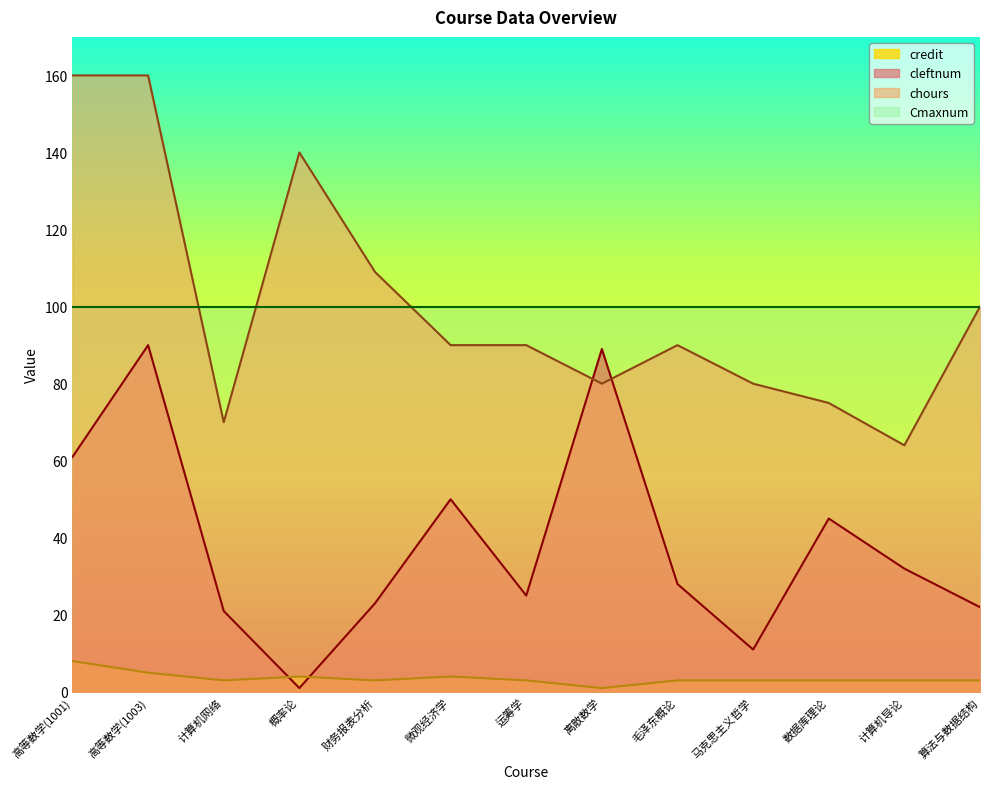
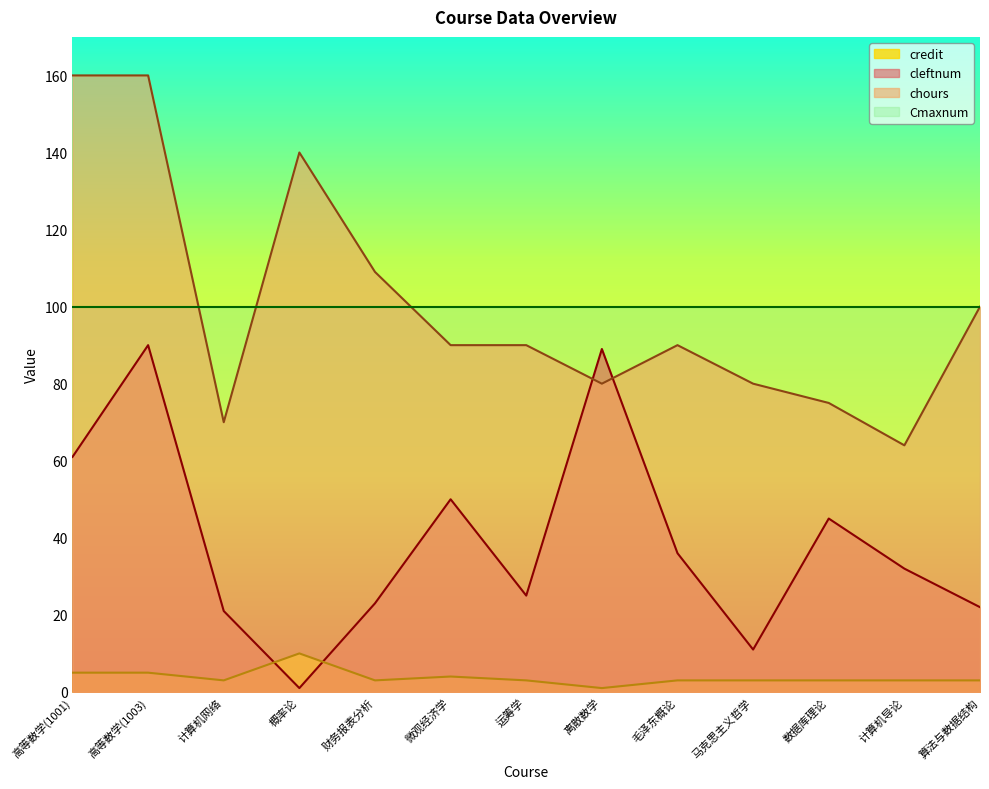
  {
    "credit": {
-     "高等数学(1001)": 8,
+     "高等数学(1001)": 5,
      "高等数学(1003)": 5,
      "计算机网络": 3,
-     "概率论": 4,
+     "概率论": 10,
      "财务报表分析": 3,
      "微观经济学": 4,
      "运筹学": 3,
      "离散数学": 1,
      "毛泽东概论": 3,
      "马克思主义哲学": 3,
      "数据库理论": 3,
      "计算机导论": 3,
      "算法与数据结构": 3
    },
    "cleftnum": {
      "高等数学(1001)": 61,
      "高等数学(1003)": 90,
      "计算机网络": 21,
      "概率论": 1,
      "财务报表分析": 23,
      "微观经济学": 50,
      "运筹学": 25,
      "离散数学": 89,
-     "毛泽东概论": 28,
+     "毛泽东概论": 36,
      "马克思主义哲学": 11,
      "数据库理论": 45,
      "计算机导论": 32,
      "算法与数据结构": 22
    },
    "chours": {
      "高等数学(1001)": 160,
      "高等数学(1003)": 160,
      "计算机网络": 70,
      "概率论": 140,
      "财务报表分析": 109,
      "微观经济学": 90,
      "运筹学": 90,
      "离散数学": 80,
      "毛泽东概论": 90,
      "马克思主义哲学": 80,
      "数据库理论": 75,
      "计算机导论": 64
    },
    "Cmaxnum": {
      "高等数学(1001)": 100,
      "高等数学(1003)": 100,
      "计算机网络": 100,
      "概率论": 100,
      "财务报表分析": 100,
      "微观经济学": 100,
      "运筹学": 100,
      "离散数学": 100,
      "毛泽东概论": 100,
      "马克思主义哲学": 100,
      "数据库理论": 100,
      "计算机导论": 100
    }
  }
